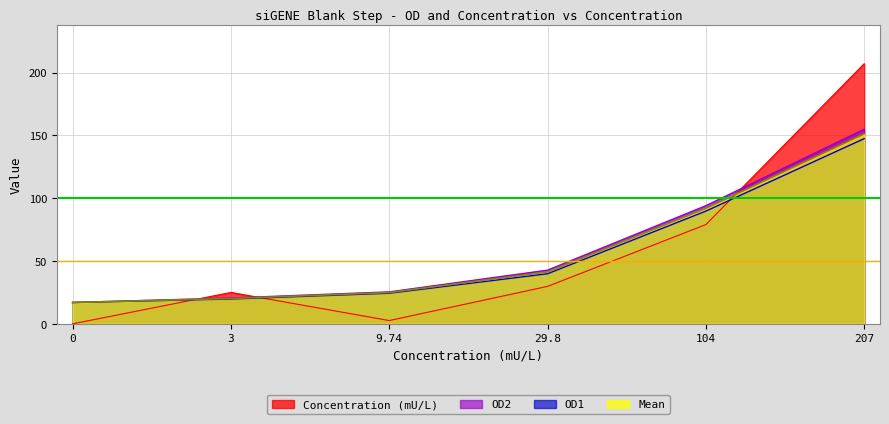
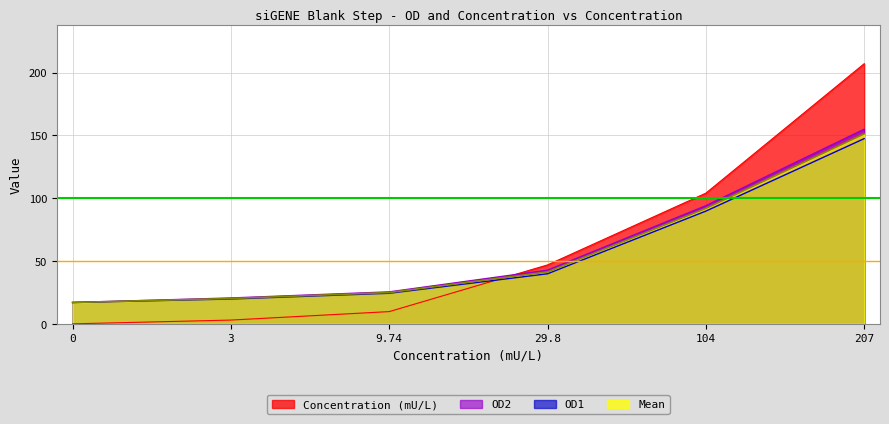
  {
    "Concentration (mU/L)": {
      "0": 0,
-     "3": 25,
-     "9.74": 3,
-     "29.8": 30,
-     "104": 79,
+     "3": 3,
+     "9.74": 10,
+     "29.8": 47,
+     "104": 104,
      "207": 207
    },
    "OD2": {
      "104": 94,
      "207": 155
    },
    "OD1": {
      "104": 90,
      "207": 147
    },
    "Mean": {
      "104": 92,
      "207": 151
    }
  }
